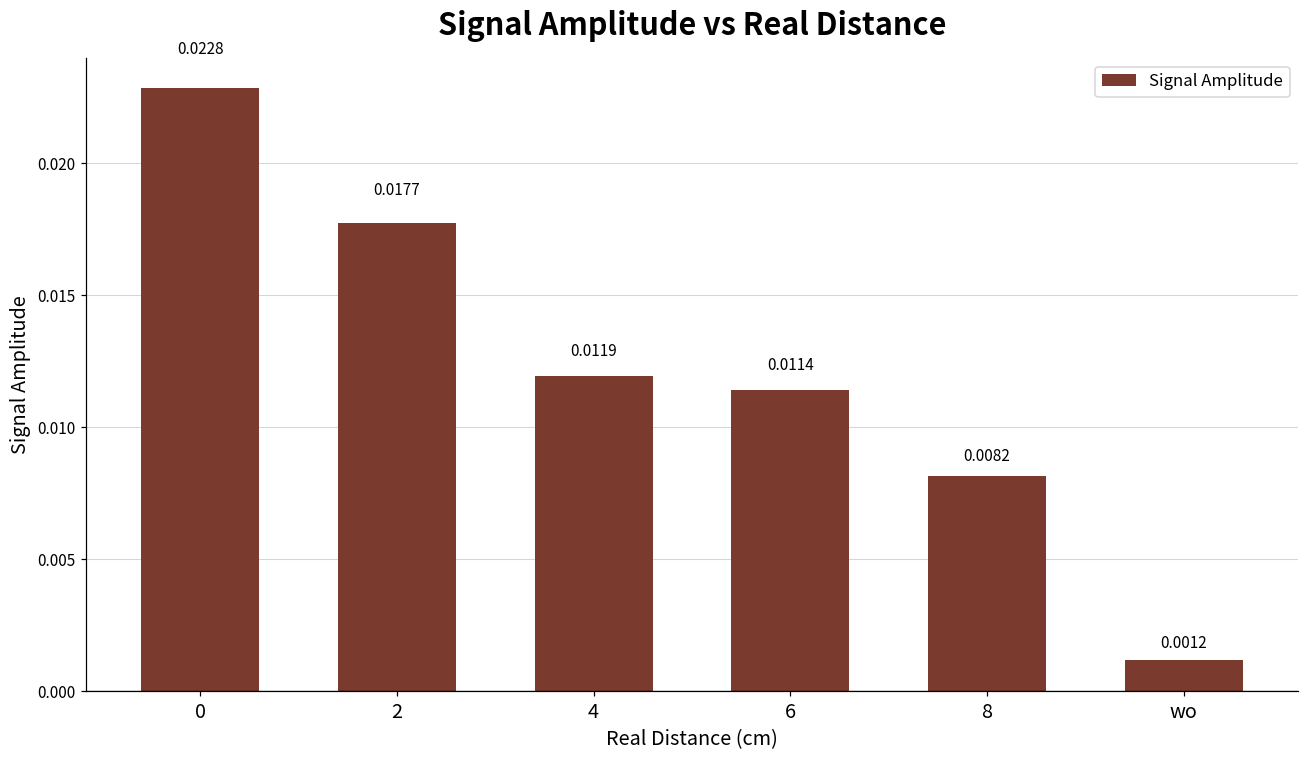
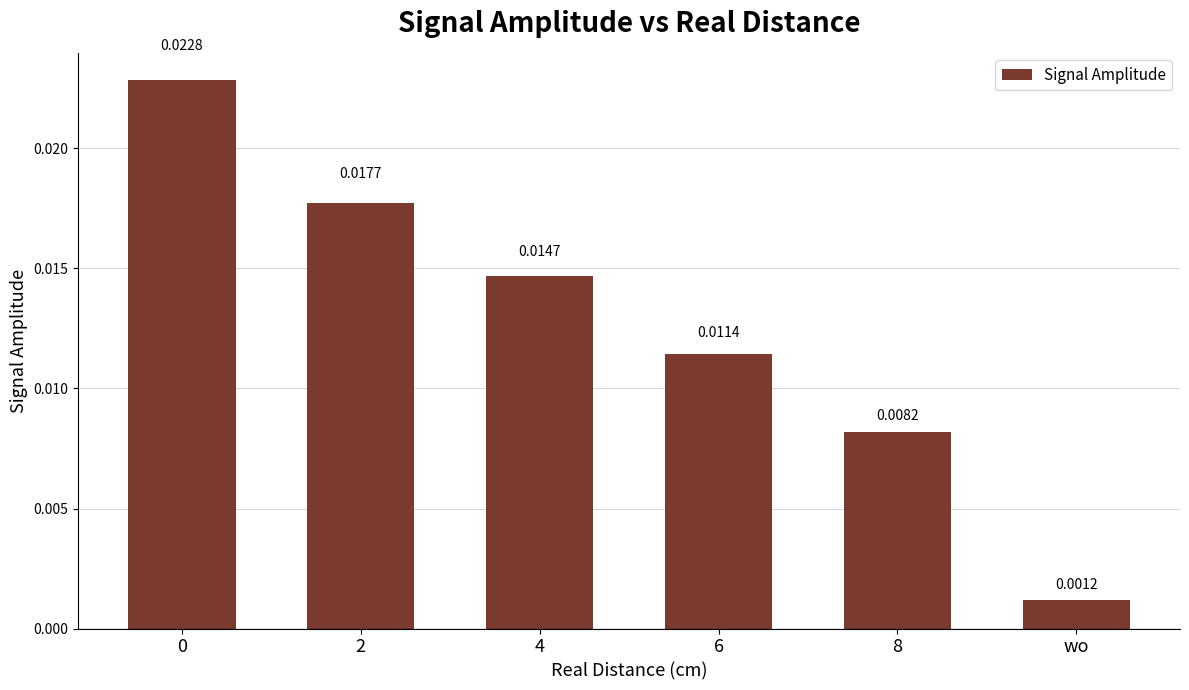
  {
    "2": 0.0177,
-   "4": 0.0119,
+   "4": 0.0147,
    "6": 0.0114,
    "8": 0.0082,
    "wo": 0.0012
  }
